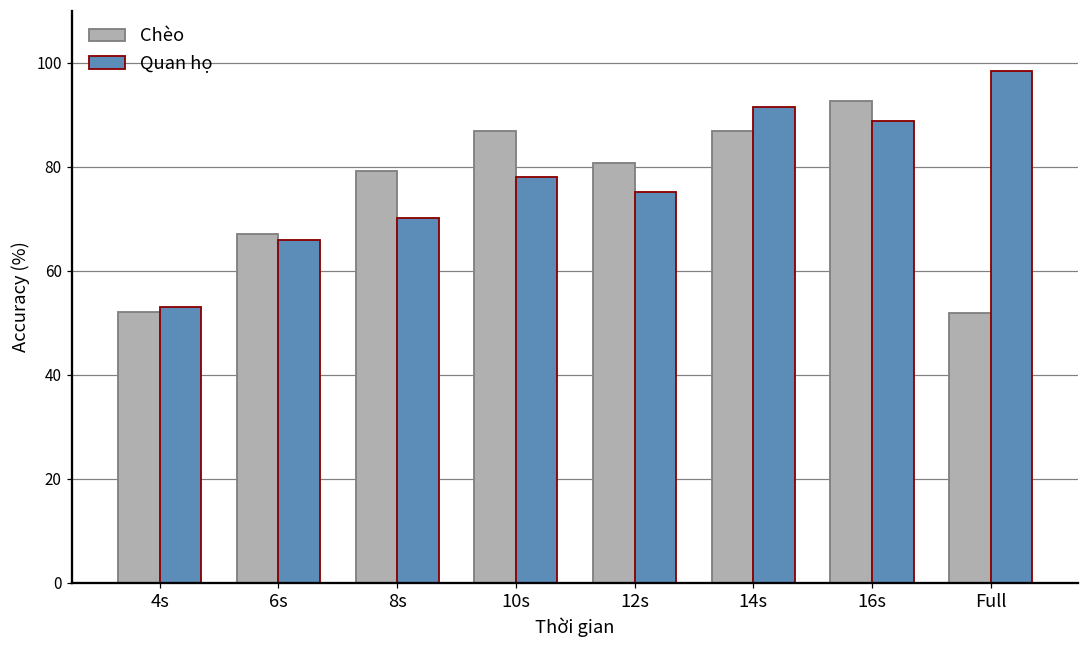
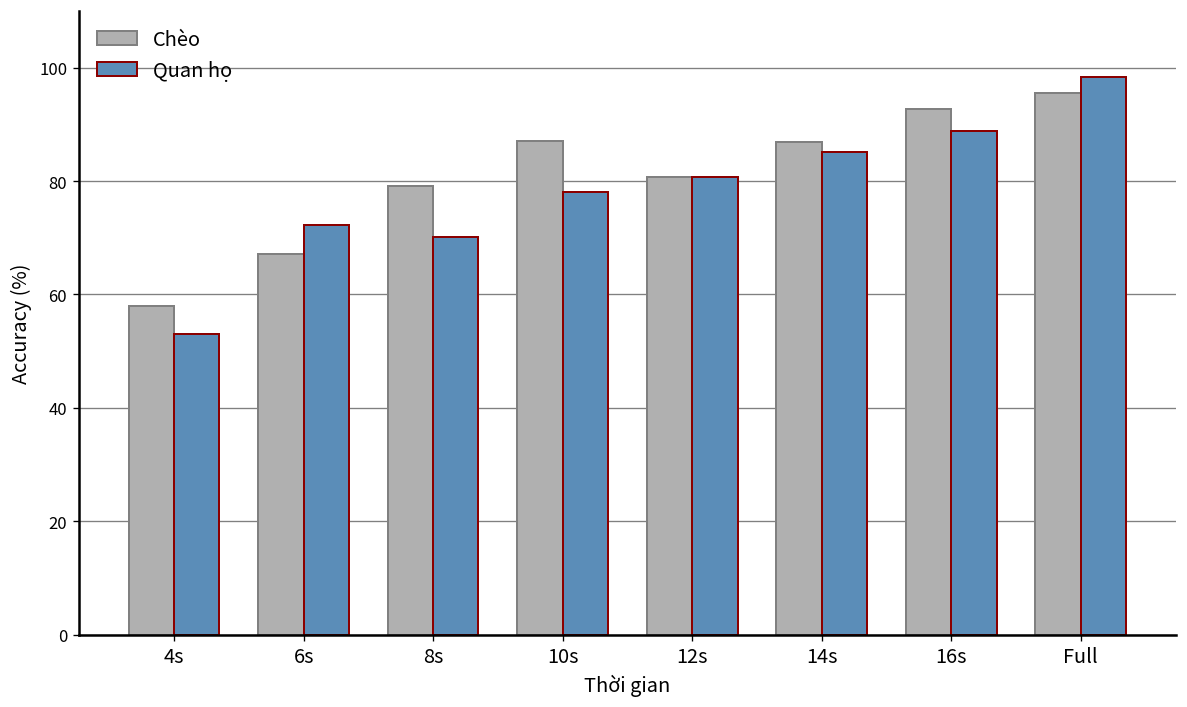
  {
    "Chèo": {
-     "4s": 52,
+     "4s": 58,
      "6s": 67,
      "8s": 79,
      "10s": 87,
      "12s": 81,
      "14s": 87,
      "16s": 93,
-     "Full": 52
+     "Full": 96
    },
    "Quan họ": {
      "4s": 53,
-     "6s": 66,
+     "6s": 72,
      "8s": 70,
      "10s": 78,
-     "12s": 75,
-     "14s": 92,
+     "12s": 81,
+     "14s": 85,
      "16s": 89,
      "Full": 98
    }
  }
